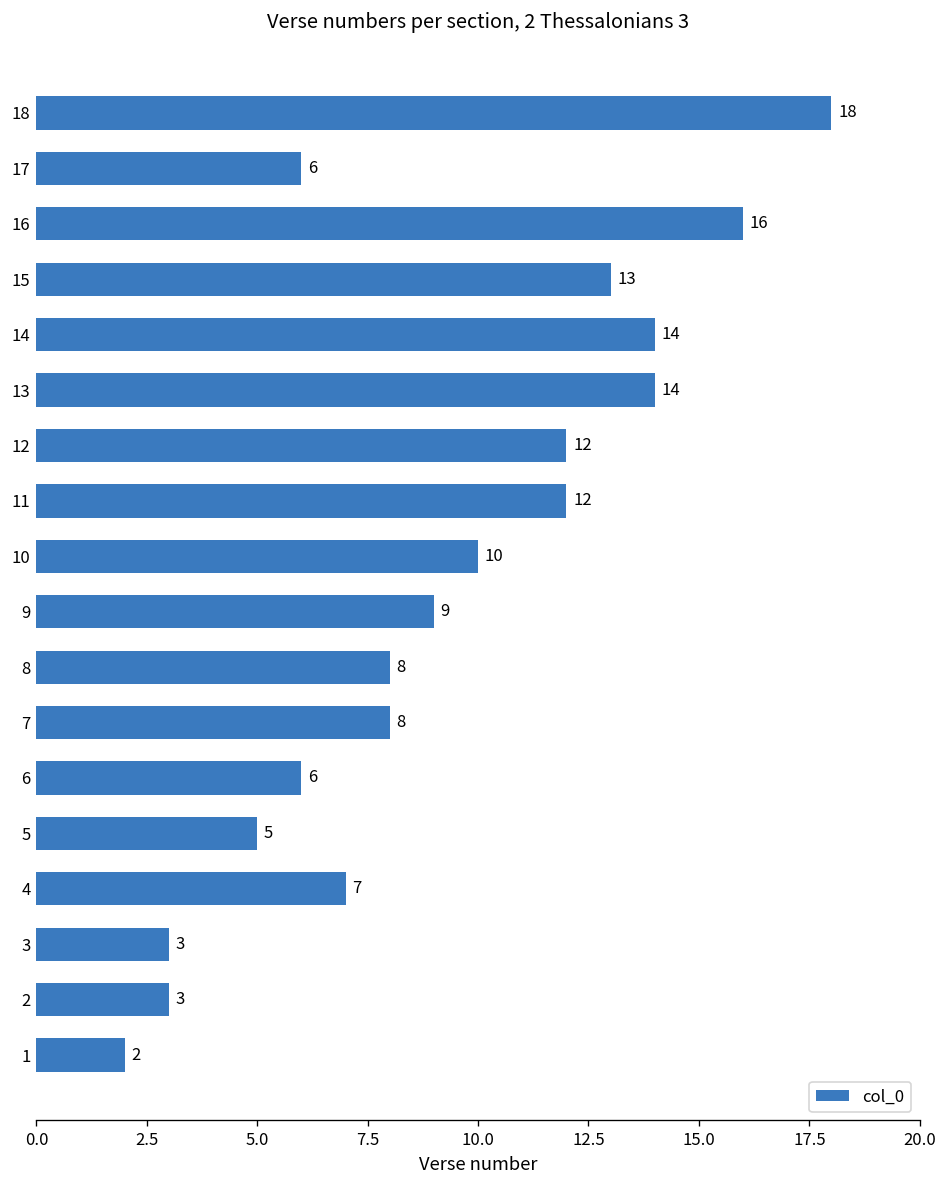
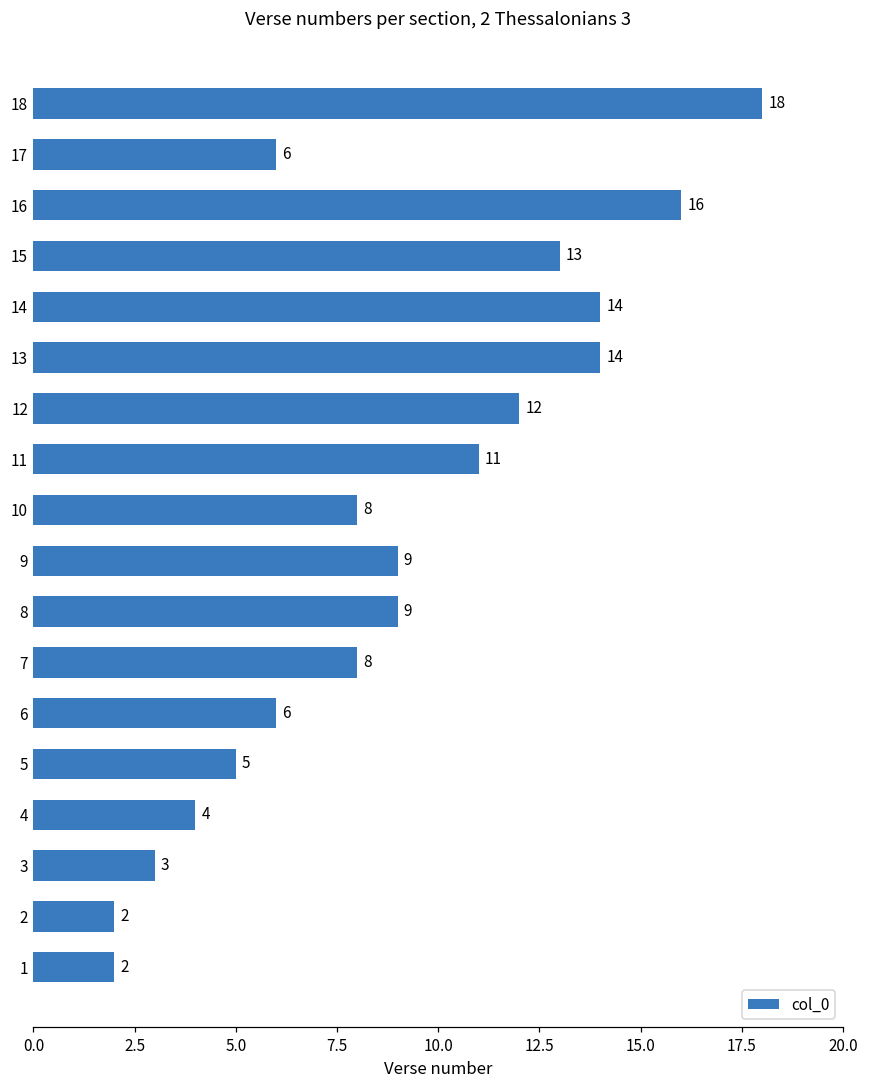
  {
    "18": 18,
    "17": 6,
    "16": 16,
    "15": 13,
    "14": 14,
    "13": 14,
    "12": 12,
-   "11": 12,
-   "10": 10,
+   "11": 11,
+   "10": 8,
    "9": 9,
-   "8": 8,
+   "8": 9,
    "7": 8,
    "6": 6,
    "5": 5,
-   "4": 7,
+   "4": 4,
    "3": 3,
-   "2": 3,
+   "2": 2,
    "1": 2
  }
